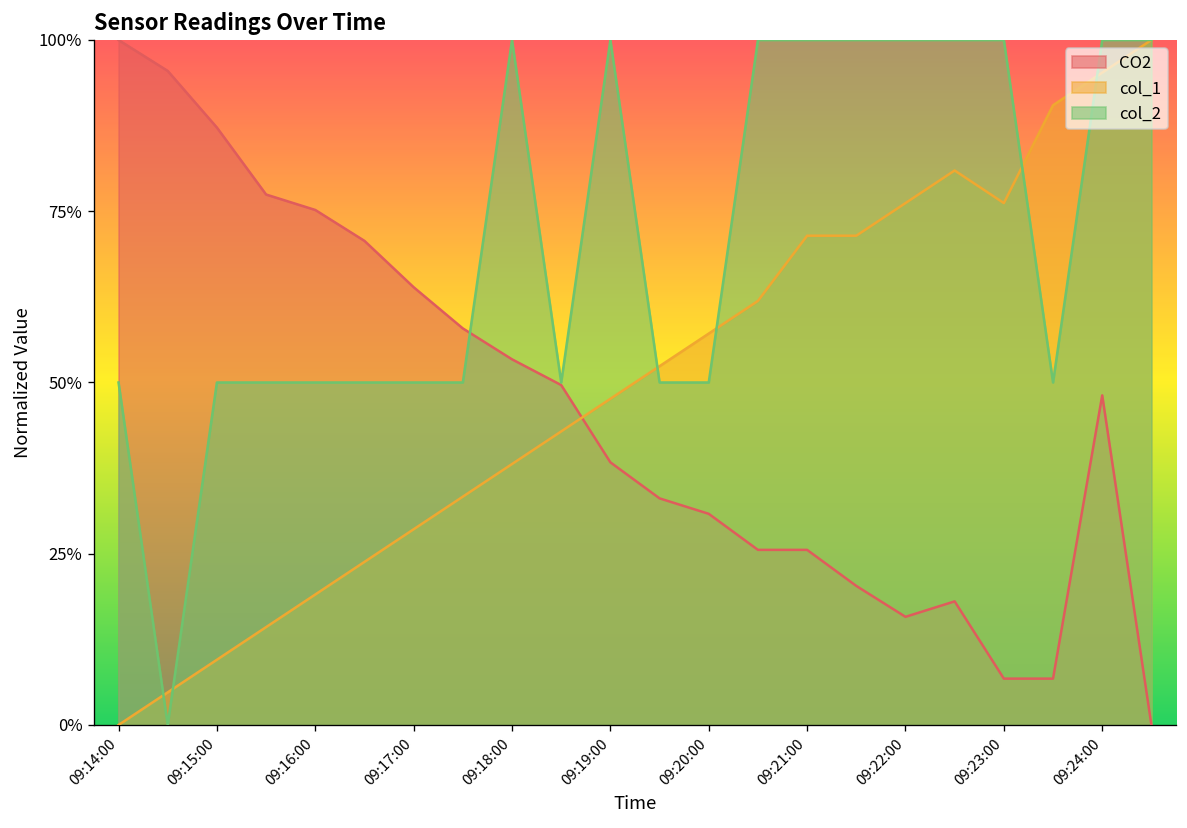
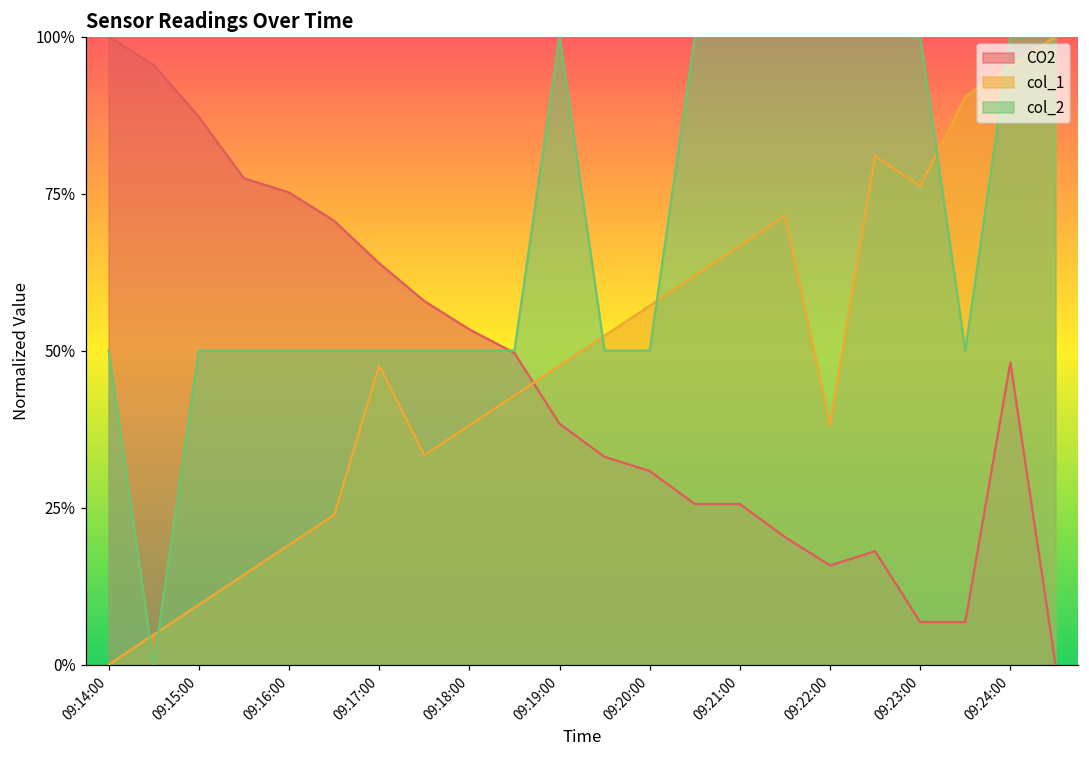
  {
    "CO2": {
      "09:14:00": "100%",
      "09:15:00": "87%",
      "09:16:00": "75%",
      "09:17:00": "64%",
      "09:18:00": "53%",
      "09:19:00": "38%",
      "09:20:00": "31%",
      "09:21:00": "26%",
      "09:22:00": "16%",
      "09:23:00": "7%",
      "09:24:00": "48%"
    },
    "col_1": {
      "09:14:00": "0%",
      "09:15:00": "10%",
      "09:16:00": "19%",
-     "09:17:00": "29%",
+     "09:17:00": "48%",
      "09:18:00": "38%",
      "09:19:00": "48%",
      "09:20:00": "57%",
-     "09:21:00": "71%",
-     "09:22:00": "76%",
+     "09:21:00": "67%",
+     "09:22:00": "38%",
      "09:23:00": "76%"
    },
    "col_2": {
      "09:14:00": "50%",
      "09:15:00": "50%",
      "09:16:00": "50%",
      "09:17:00": "50%",
-     "09:18:00": "100%",
+     "09:18:00": "50%",
      "09:19:00": "100%",
      "09:20:00": "50%",
      "09:21:00": "100%",
      "09:22:00": "100%",
      "09:23:00": "100%",
      "09:24:00": "100%"
    }
  }
